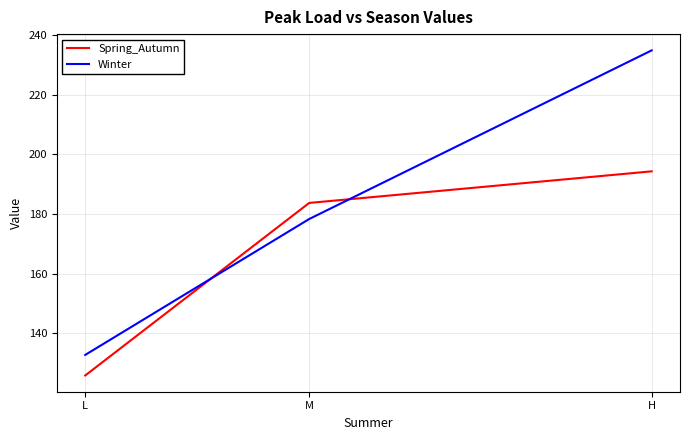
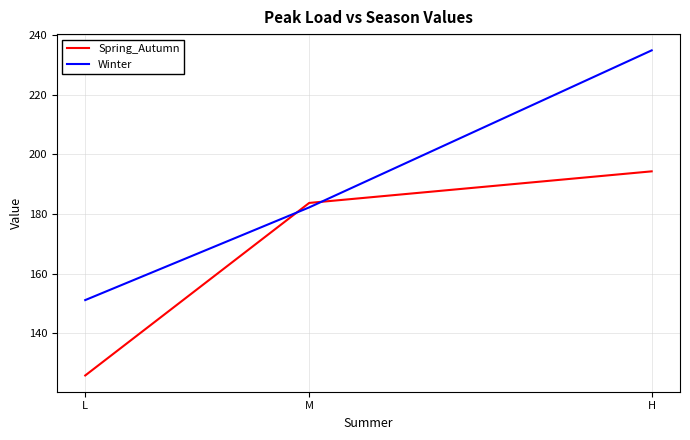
  {
    "Spring_Autumn": {
      "L": 126,
      "M": 184,
      "H": 194
    },
    "Winter": {
-     "L": 133,
-     "M": 178,
+     "L": 151,
+     "M": 182,
      "H": 235
    }
  }
